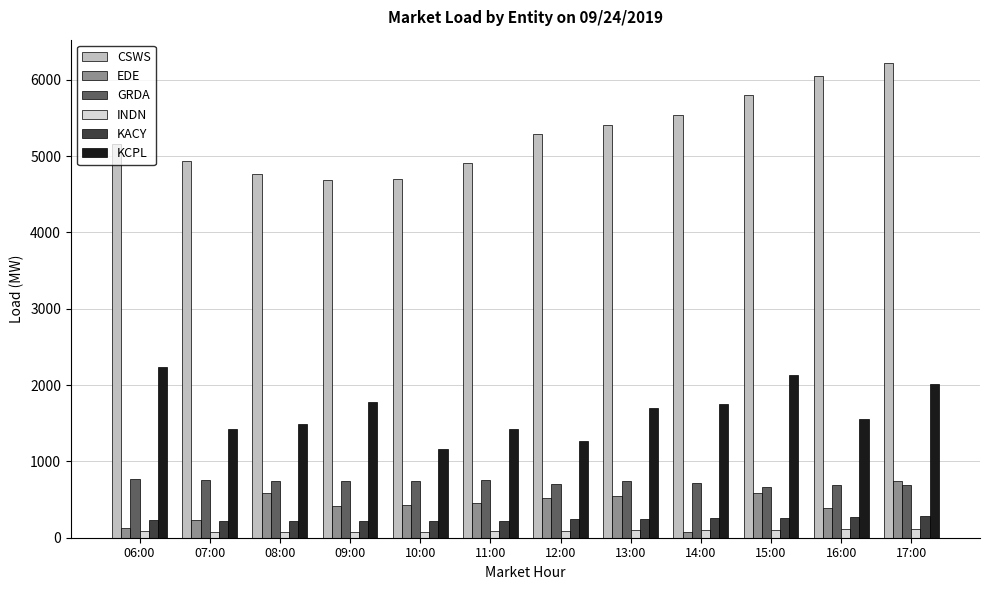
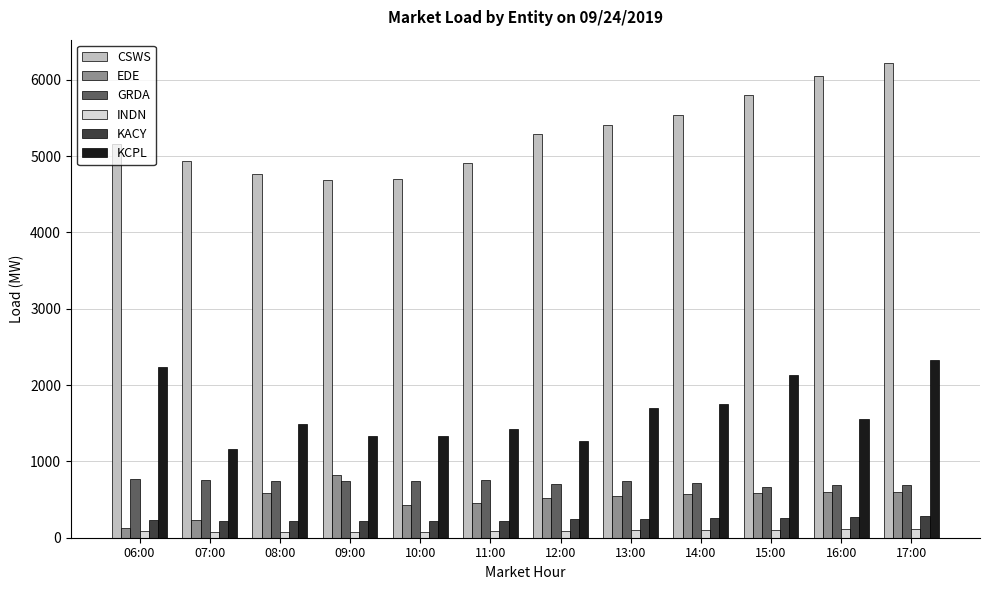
  {
    "EDE": {
      "06:00": 100,
      "07:00": 200,
      "08:00": 600,
-     "09:00": 400,
+     "09:00": 800,
      "10:00": 400,
      "11:00": 500,
      "12:00": 500,
      "13:00": 600,
-     "14:00": 100,
+     "14:00": 600,
      "15:00": 600,
-     "16:00": 400,
-     "17:00": 700
+     "16:00": 600,
+     "17:00": 600
    },
    "KCPL": {
      "06:00": 2200,
-     "07:00": 1400,
+     "07:00": 1200,
      "08:00": 1500,
-     "09:00": 1800,
-     "10:00": 1200,
+     "09:00": 1300,
+     "10:00": 1300,
      "11:00": 1400,
      "12:00": 1300,
      "13:00": 1700,
      "14:00": 1800,
      "15:00": 2100,
      "16:00": 1600,
-     "17:00": 2000
+     "17:00": 2300
    }
  }
